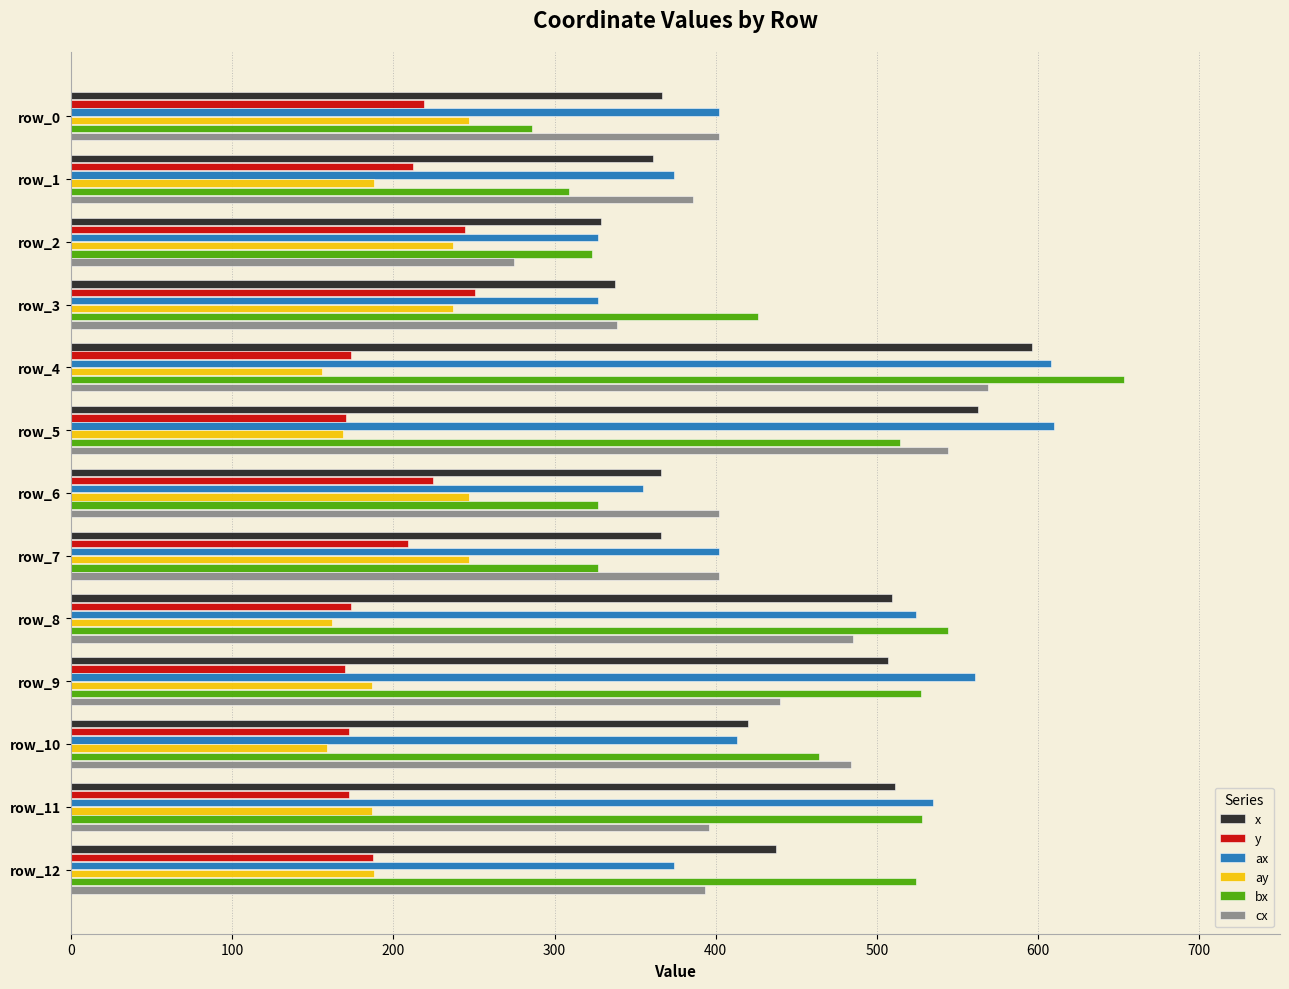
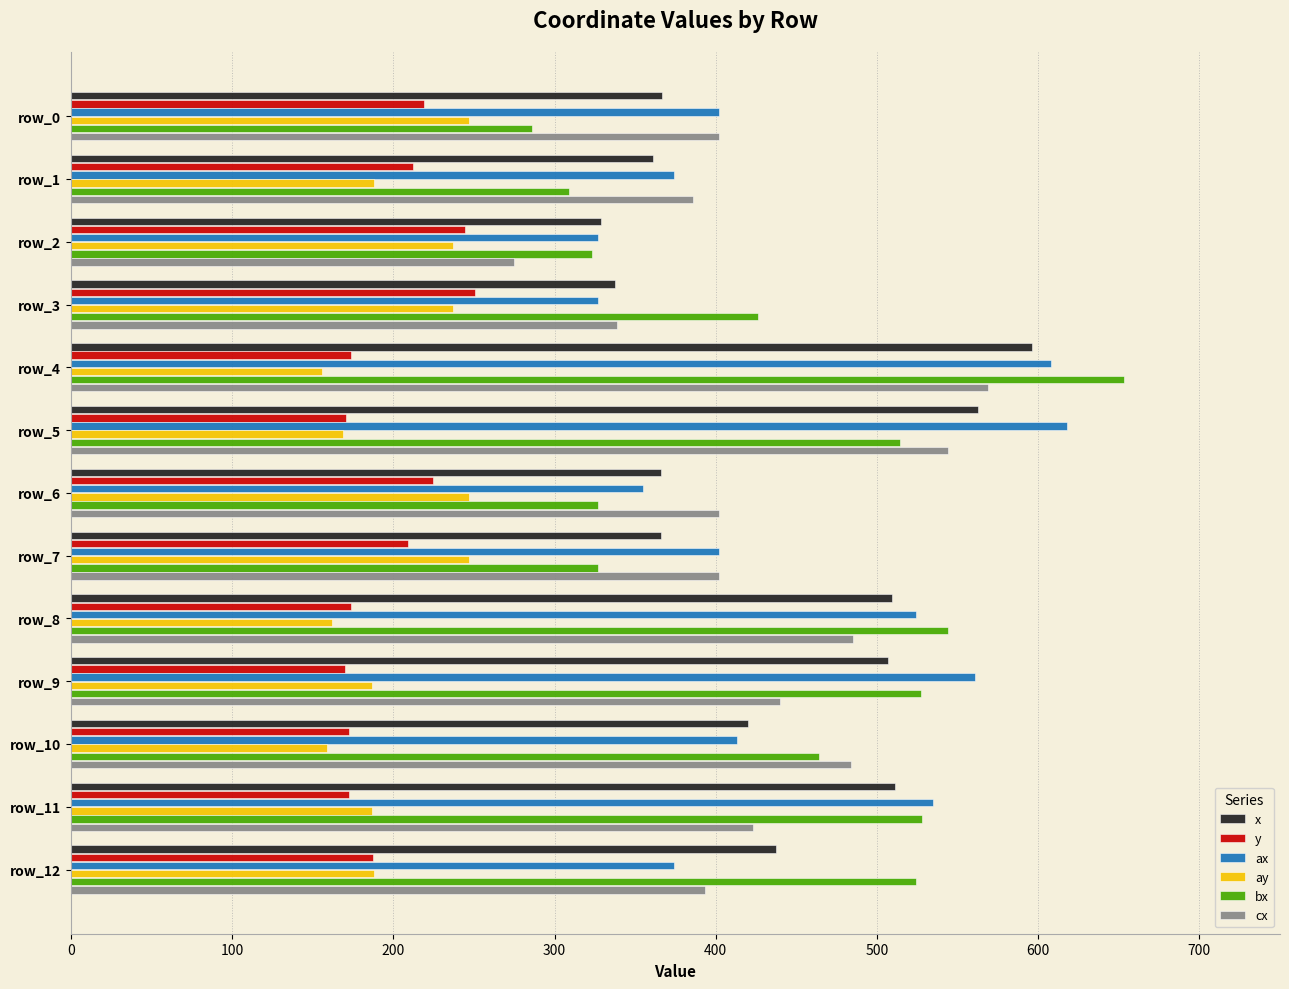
  {
    "x": {
      "row_0": 367,
      "row_1": 361,
      "row_2": 329,
      "row_3": 337,
      "row_4": 596,
      "row_5": 563,
      "row_6": 366,
      "row_7": 366,
      "row_8": 509,
      "row_9": 507,
      "row_10": 420,
      "row_11": 511,
      "row_12": 437
    },
    "y": {
      "row_0": 219,
      "row_1": 212,
      "row_2": 245,
      "row_3": 250,
      "row_4": 174,
      "row_5": 170,
      "row_6": 225,
      "row_7": 209,
      "row_8": 173,
      "row_9": 170,
      "row_10": 173,
      "row_11": 173,
      "row_12": 187
    },
    "ax": {
      "row_0": 402,
      "row_1": 374,
      "row_2": 327,
      "row_3": 327,
      "row_4": 608,
-     "row_5": 610,
+     "row_5": 618,
      "row_6": 355,
      "row_7": 402,
      "row_8": 524,
      "row_9": 561,
      "row_10": 413,
      "row_11": 535,
      "row_12": 374
    },
    "ay": {
      "row_0": 247,
      "row_1": 188,
      "row_2": 237,
      "row_3": 237,
      "row_4": 156,
      "row_5": 169,
      "row_6": 247,
      "row_7": 247,
      "row_8": 162,
      "row_9": 187,
      "row_10": 159,
      "row_11": 187,
      "row_12": 188
    },
    "bx": {
      "row_0": 286,
      "row_1": 309,
      "row_2": 323,
      "row_3": 426,
      "row_4": 653,
      "row_5": 514,
      "row_6": 327,
      "row_7": 327,
      "row_8": 544,
      "row_9": 527,
      "row_10": 464,
      "row_11": 528,
      "row_12": 524
    },
    "cx": {
      "row_0": 402,
      "row_1": 386,
      "row_2": 275,
      "row_3": 339,
      "row_4": 569,
      "row_5": 544,
      "row_6": 402,
      "row_7": 402,
      "row_8": 485,
      "row_9": 440,
      "row_10": 484,
-     "row_11": 396,
+     "row_11": 423,
      "row_12": 393
    }
  }
